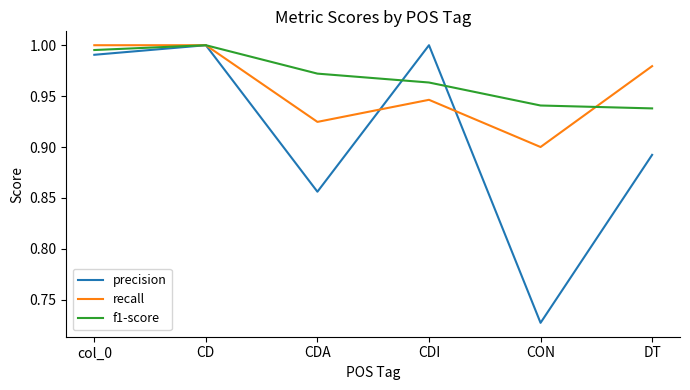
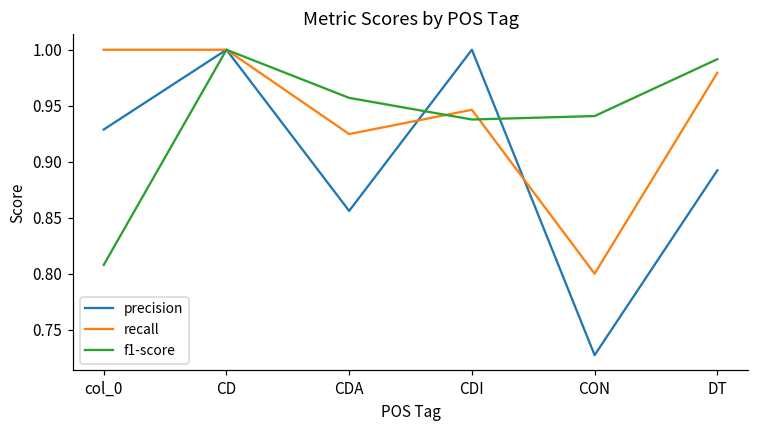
  {
    "precision": {
-     "col_0": 0.991,
+     "col_0": 0.929,
      "CDA": 0.856,
      "CDI": 1.000,
      "CON": 0.727,
      "DT": 0.892
    },
    "recall": {
      "col_0": 1.0,
      "CDA": 0.925,
      "CDI": 0.946,
-     "CON": 0.9,
+     "CON": 0.8,
      "DT": 0.979
    },
    "f1-score": {
-     "col_0": 0.995,
-     "CDA": 0.972,
-     "CDI": 0.963,
+     "col_0": 0.808,
+     "CDA": 0.957,
+     "CDI": 0.938,
      "CON": 0.941,
-     "DT": 0.938
+     "DT": 0.992
    }
  }
